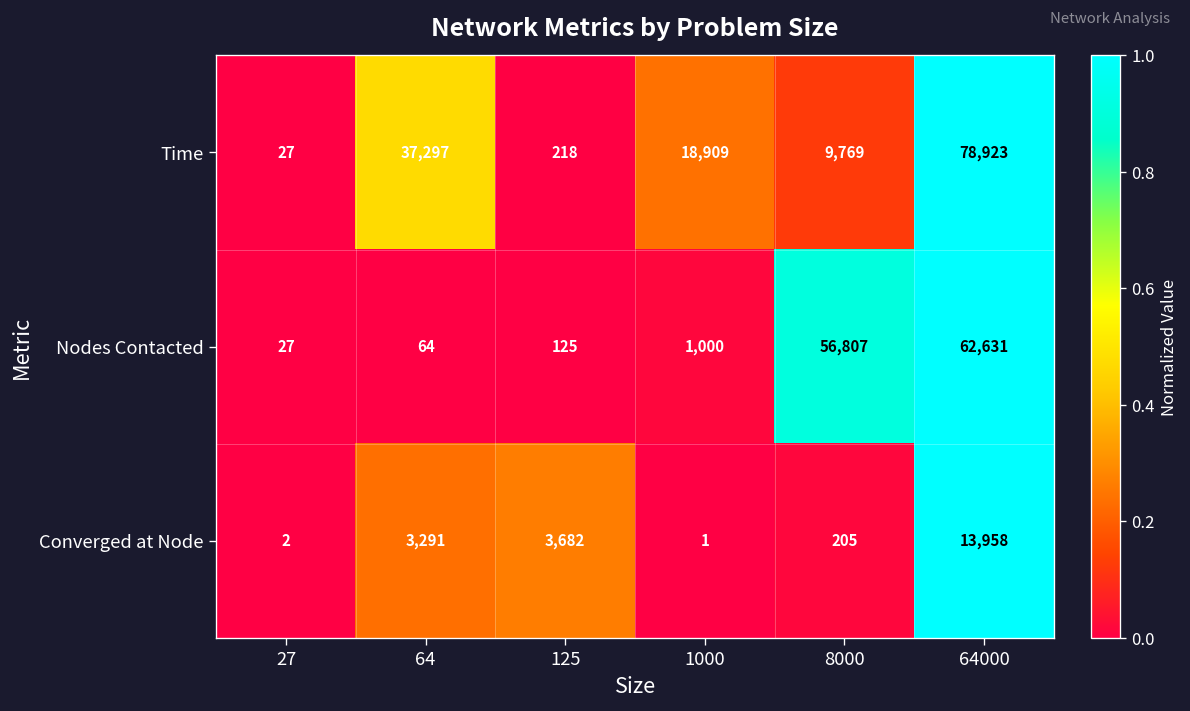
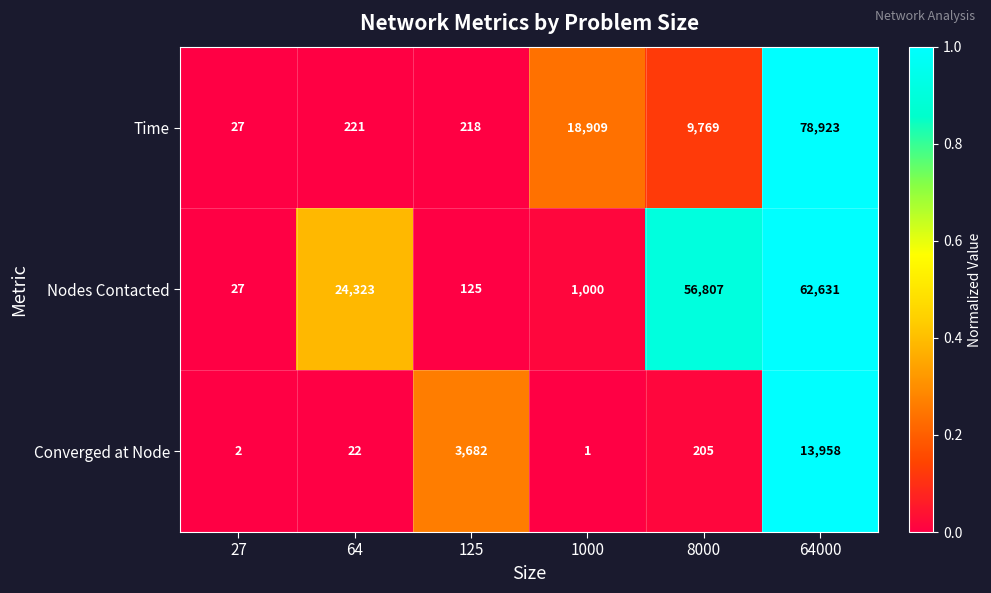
  {
    "Time": {
      "27": "27",
-     "64": "37,297",
+     "64": "221",
      "125": "218",
      "1000": "18,909",
      "8000": "9,769",
      "64000": "78,923"
    },
    "Nodes Contacted": {
      "27": "27",
-     "64": "64",
+     "64": "24,323",
      "125": "125",
      "1000": "1,000",
      "8000": "56,807",
      "64000": "62,631"
    },
    "Converged at Node": {
      "27": "2",
-     "64": "3,291",
+     "64": "22",
      "125": "3,682",
      "1000": "1",
      "8000": "205",
      "64000": "13,958"
    }
  }
